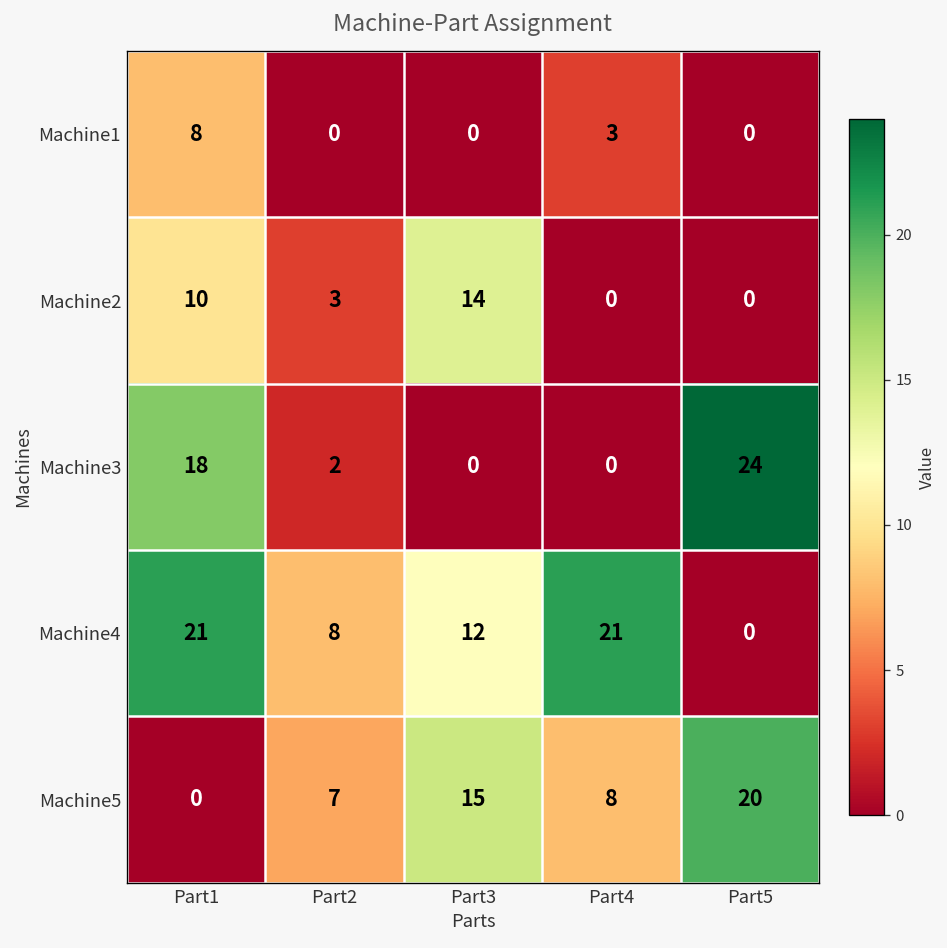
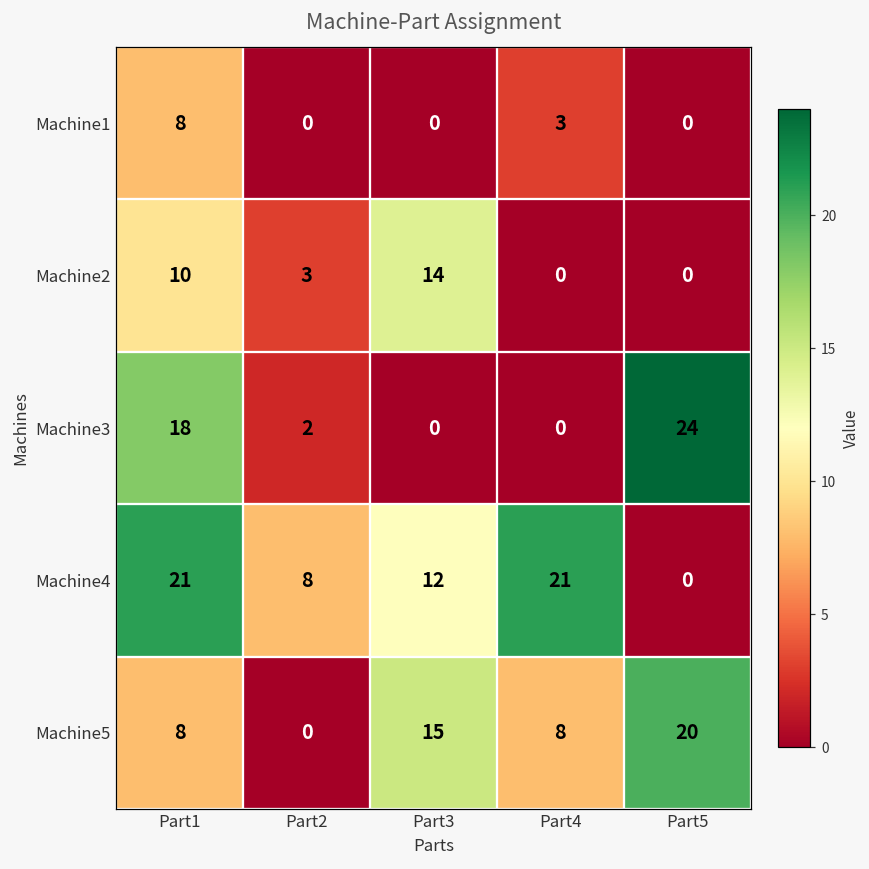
  {
    "Machine1": {
      "Part1": 8,
      "Part2": 0,
      "Part3": 0,
      "Part4": 3,
      "Part5": 0
    },
    "Machine2": {
      "Part1": 10,
      "Part2": 3,
      "Part3": 14,
      "Part4": 0,
      "Part5": 0
    },
    "Machine3": {
      "Part1": 18,
      "Part2": 2,
      "Part3": 0,
      "Part4": 0,
      "Part5": 24
    },
    "Machine4": {
      "Part1": 21,
      "Part2": 8,
      "Part3": 12,
      "Part4": 21,
      "Part5": 0
    },
    "Machine5": {
-     "Part1": 0,
-     "Part2": 7,
+     "Part1": 8,
+     "Part2": 0,
      "Part3": 15,
      "Part4": 8,
      "Part5": 20
    }
  }
